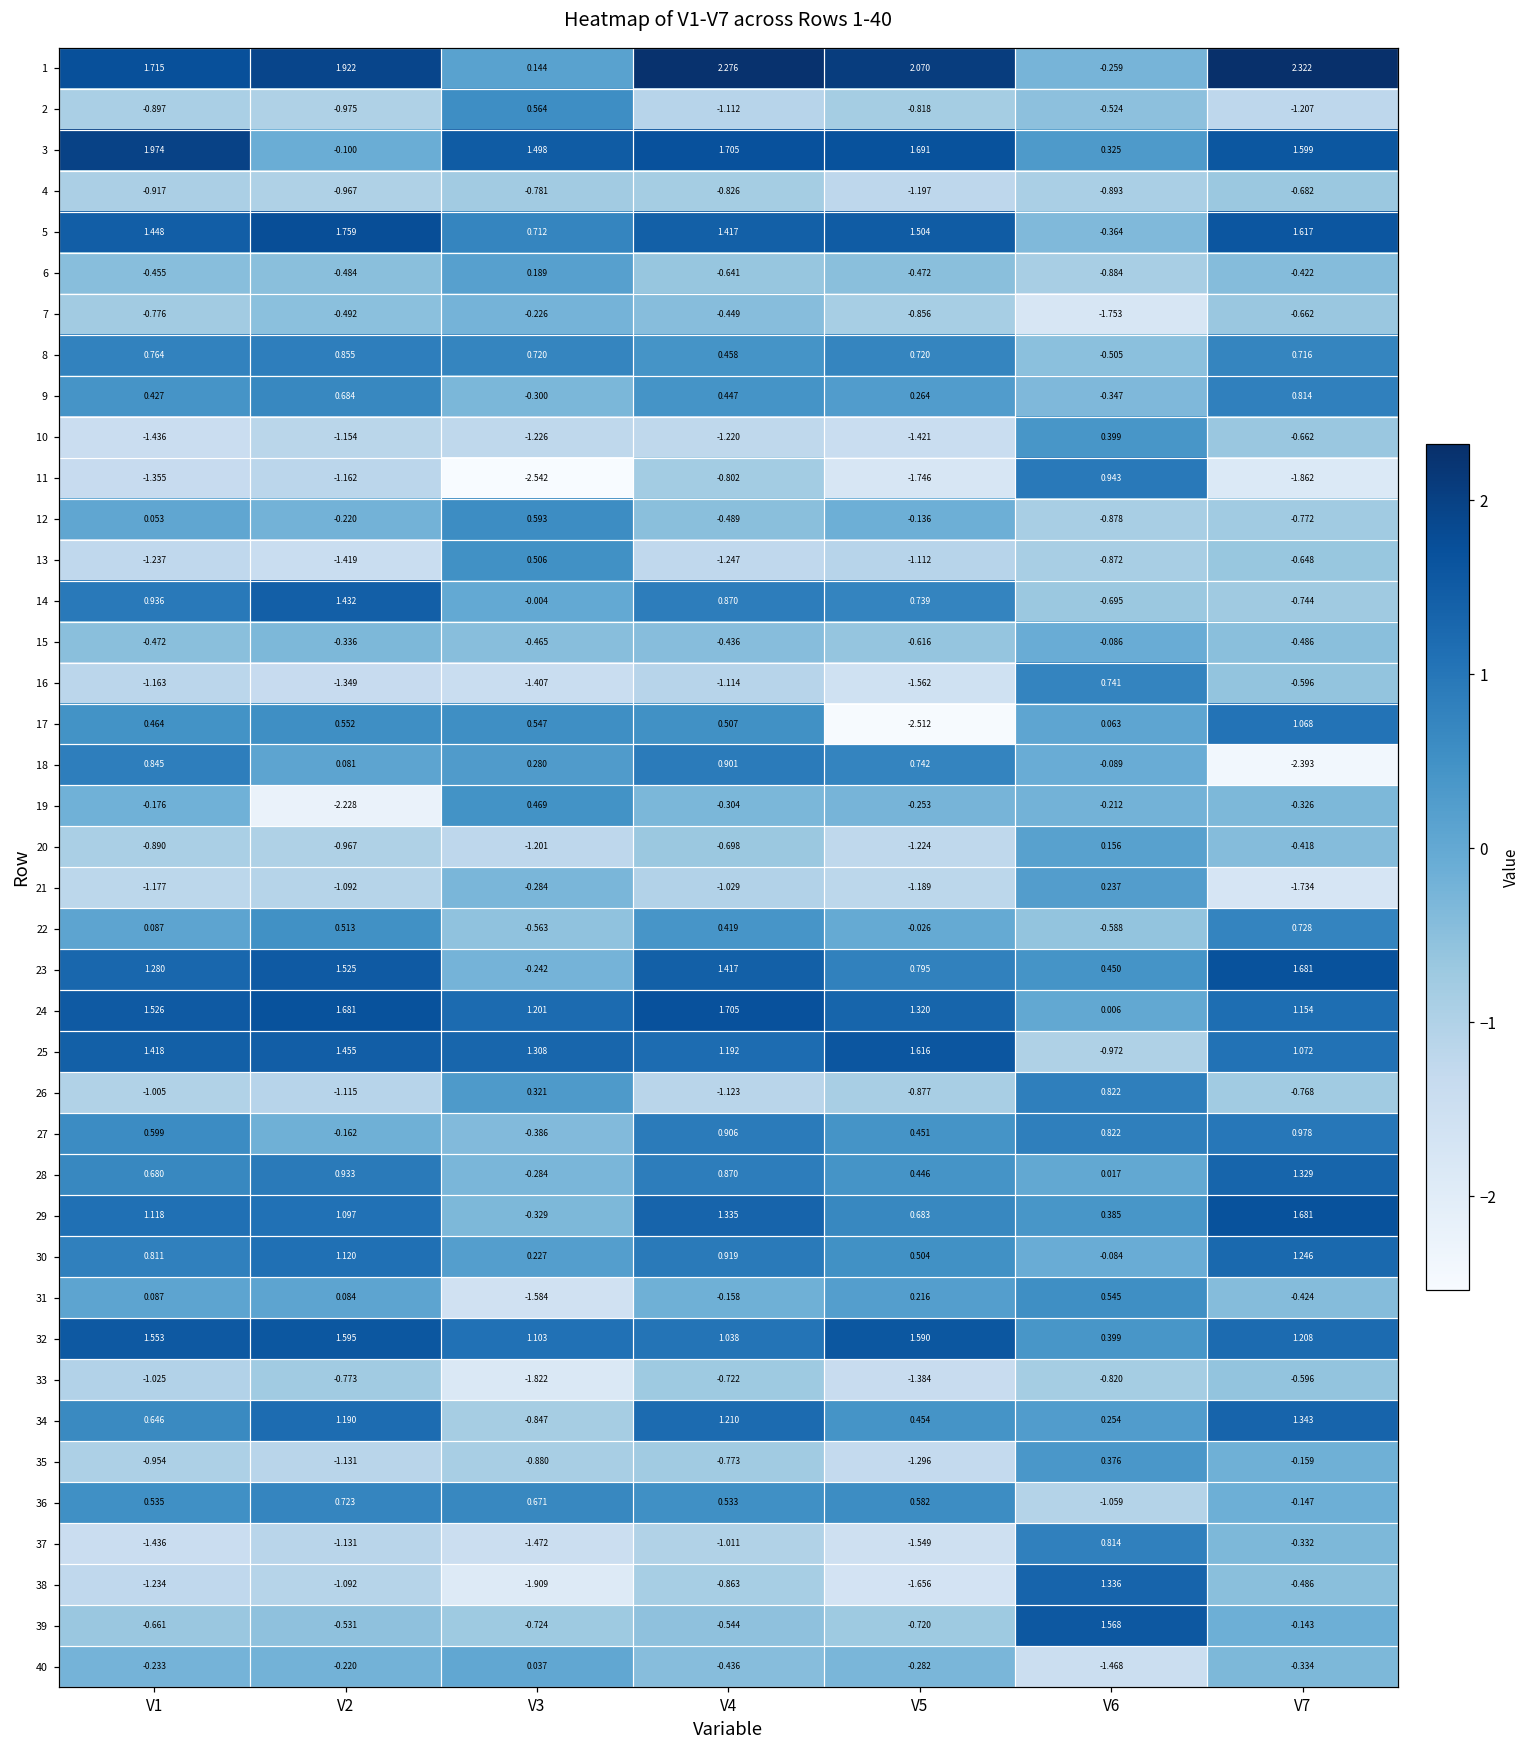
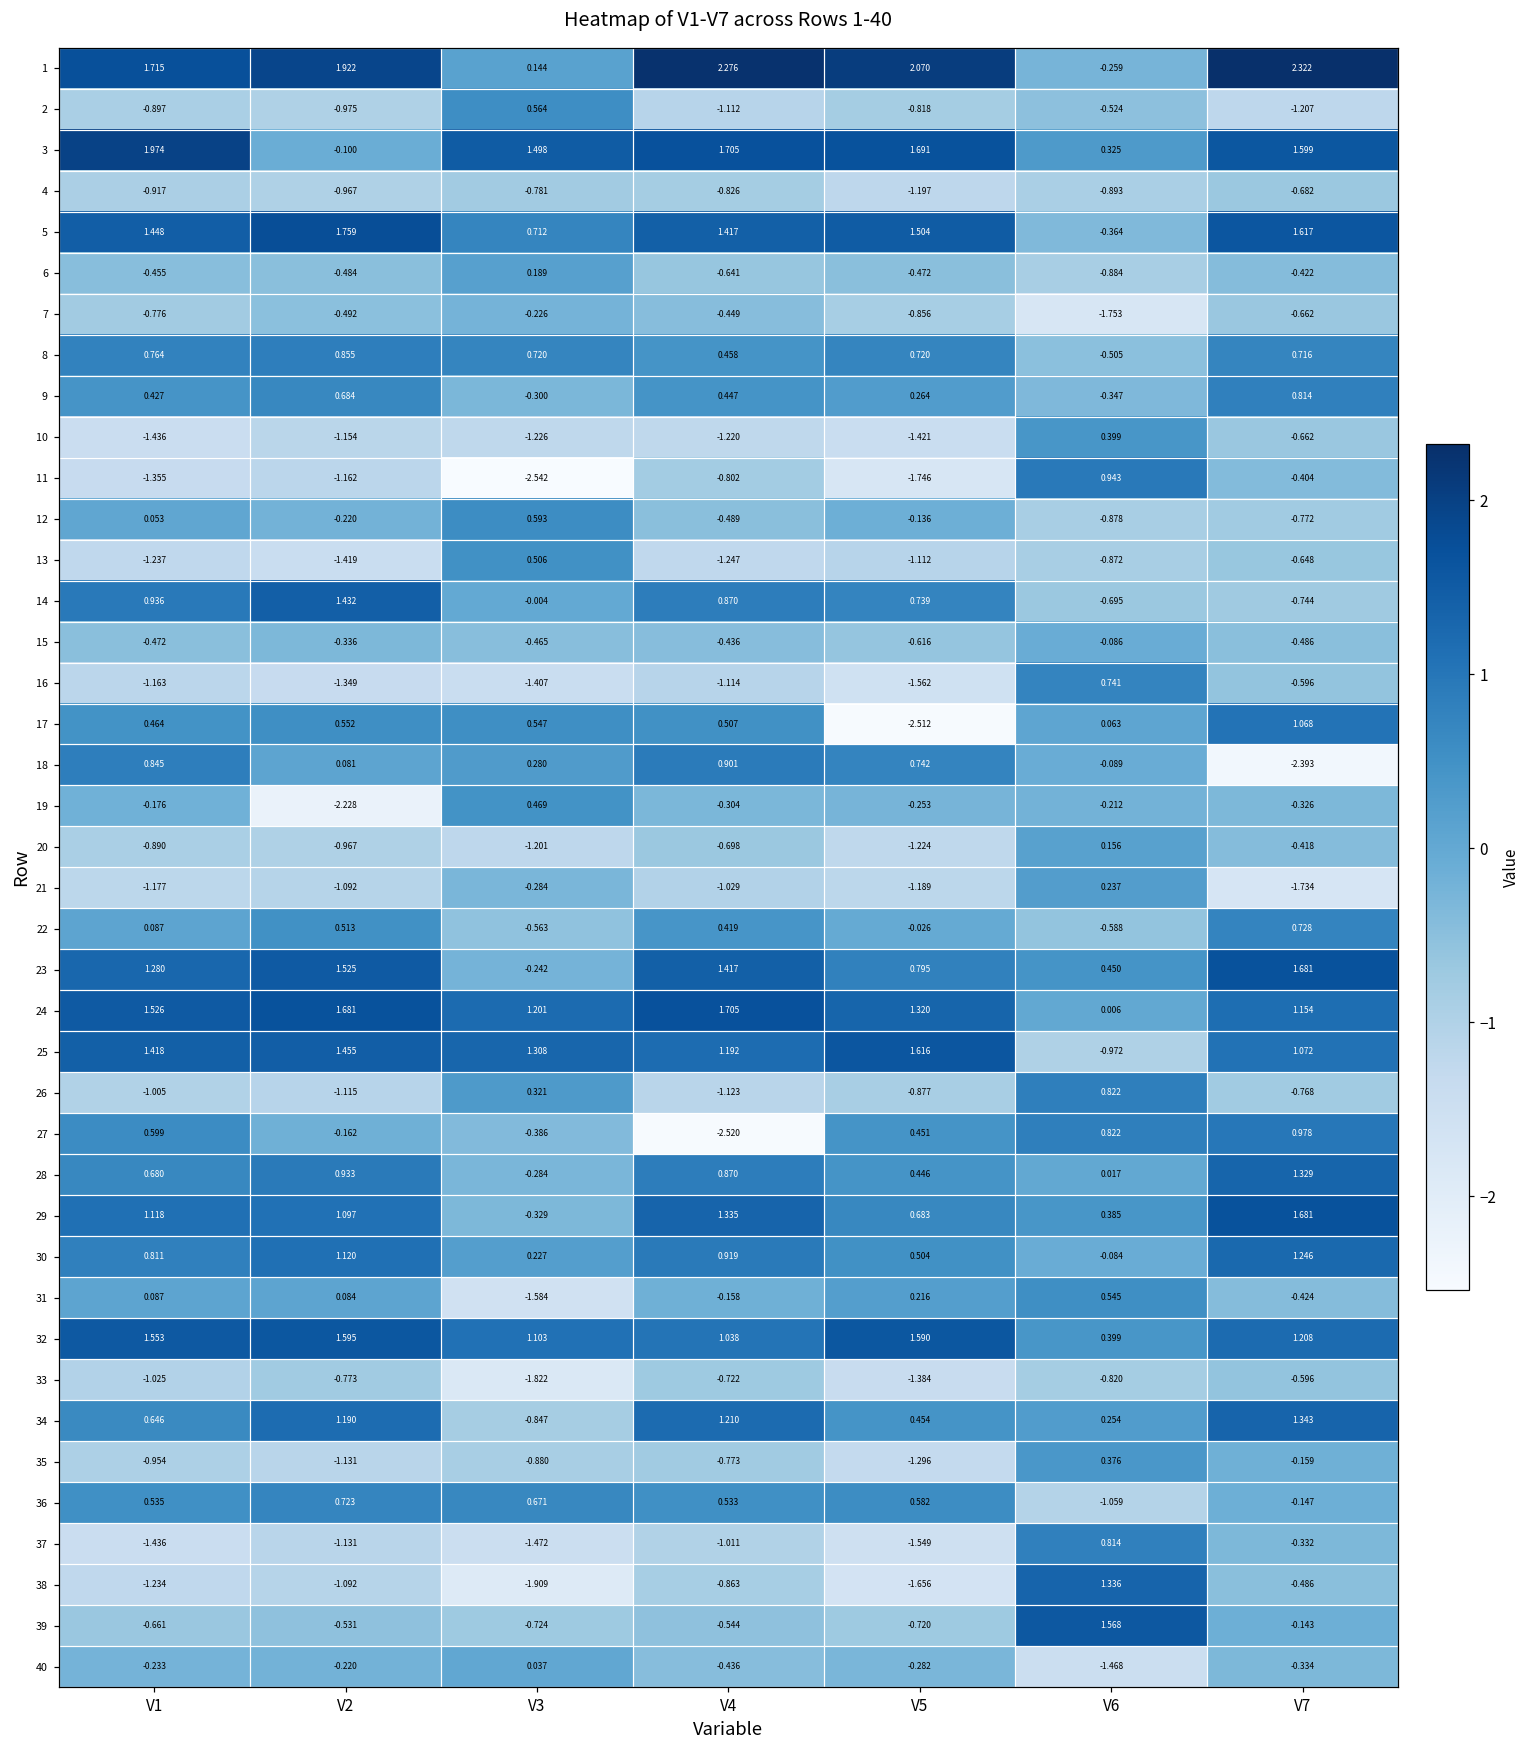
  {
    "11": {
      "V1": -1.355,
      "V2": -1.162,
      "V3": -2.542,
      "V4": -0.802,
      "V5": -1.746,
      "V6": 0.943,
-     "V7": -1.862
+     "V7": -0.404
    },
    "27": {
      "V1": 0.599,
      "V2": -0.162,
      "V3": -0.386,
-     "V4": 0.906,
+     "V4": -2.520,
      "V5": 0.451,
      "V6": 0.822,
      "V7": 0.978
    }
  }
